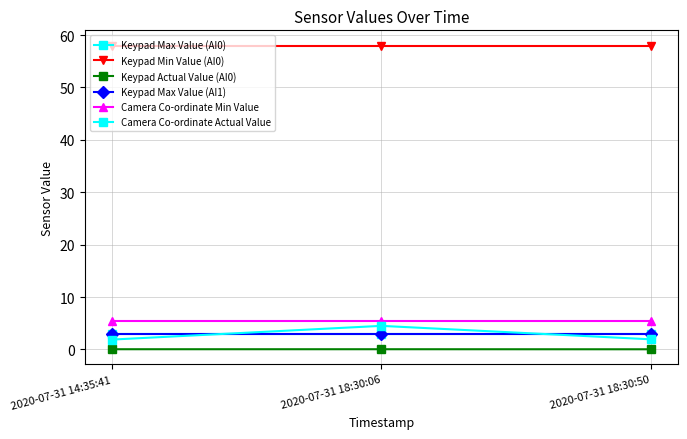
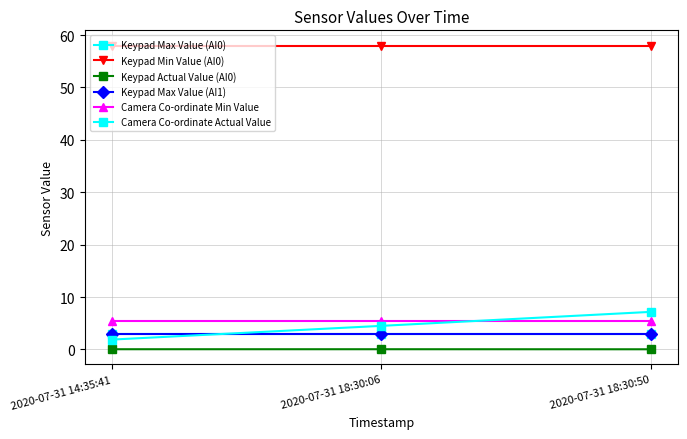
  {
    "Keypad Max Value (AI1)": {
      "2020-07-31 14:35:41": 3,
      "2020-07-31 18:30:06": 3,
      "2020-07-31 18:30:50": 3
    },
    "Keypad Min Value (AI0)": {
      "2020-07-31 18:30:06": 58,
      "2020-07-31 18:30:50": 58
    },
    "Keypad Actual Value (AI0)": {
      "2020-07-31 14:35:41": 0,
      "2020-07-31 18:30:06": 0,
      "2020-07-31 18:30:50": 0
    },
    "Camera Co-ordinate Min Value": {
      "2020-07-31 14:35:41": 5,
      "2020-07-31 18:30:06": 5,
      "2020-07-31 18:30:50": 5
    },
    "Camera Co-ordinate Actual Value": {
      "2020-07-31 14:35:41": 2,
      "2020-07-31 18:30:06": 5,
-     "2020-07-31 18:30:50": 2
+     "2020-07-31 18:30:50": 7
    }
  }
